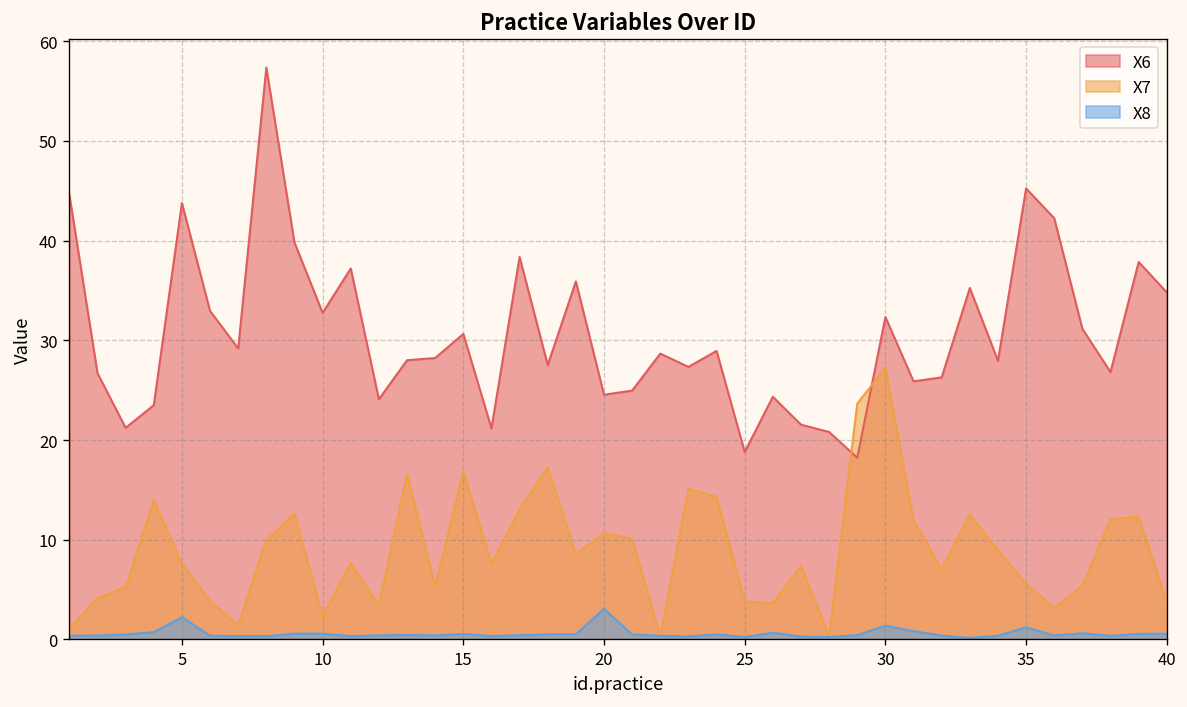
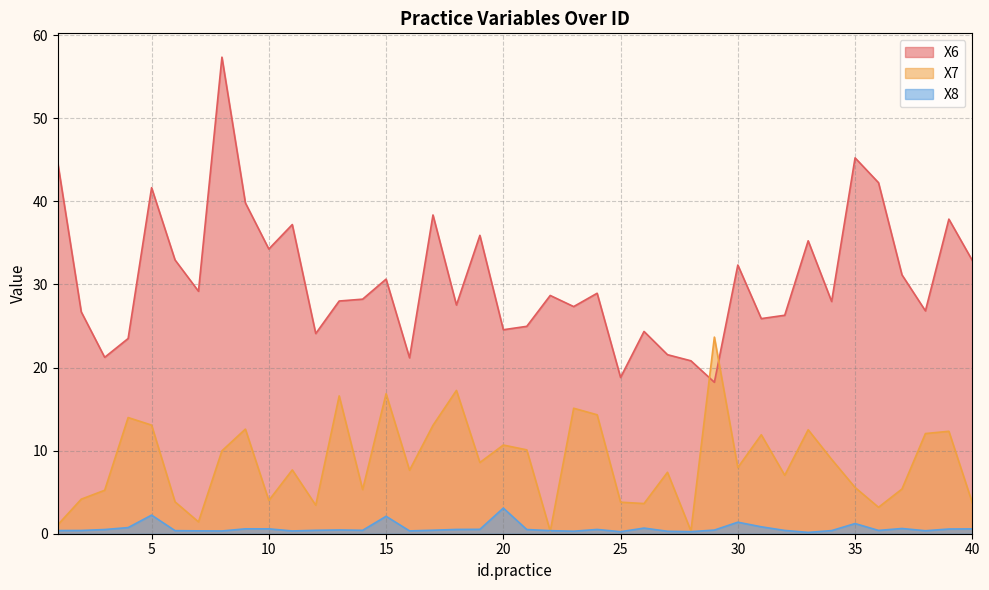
  {
    "X6": {
-     "5": 44,
-     "10": 33,
+     "5": 42,
+     "10": 34,
      "15": 31,
      "20": 25,
      "25": 19,
      "30": 32,
      "35": 45,
-     "40": 35
+     "40": 33
    },
    "X7": {
-     "5": 8,
-     "10": 2,
+     "5": 13,
+     "10": 4,
      "15": 17,
      "20": 11,
      "25": 4,
-     "30": 27,
+     "30": 8,
      "35": 6,
      "40": 4
    },
    "X8": {
      "5": 2,
      "10": 1,
-     "15": 1,
+     "15": 2,
      "20": 3,
      "25": 0,
      "30": 1,
      "35": 1,
      "40": 1
    }
  }
